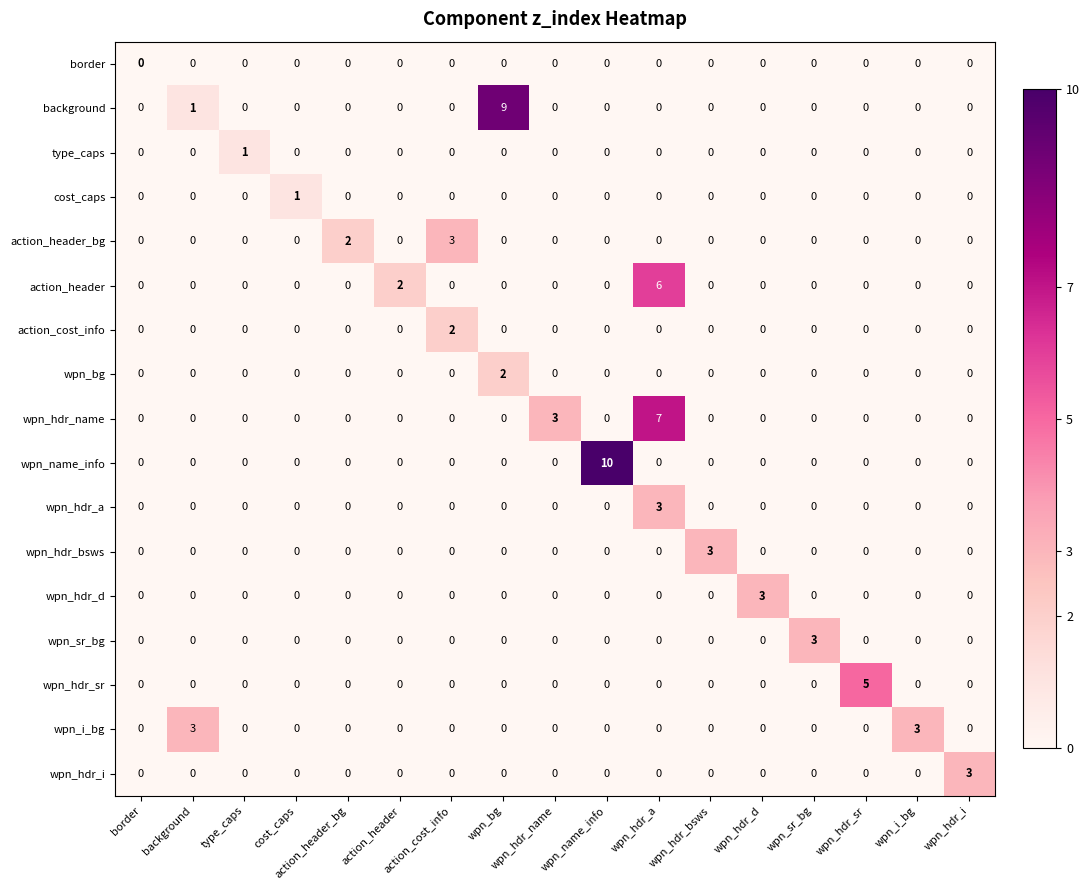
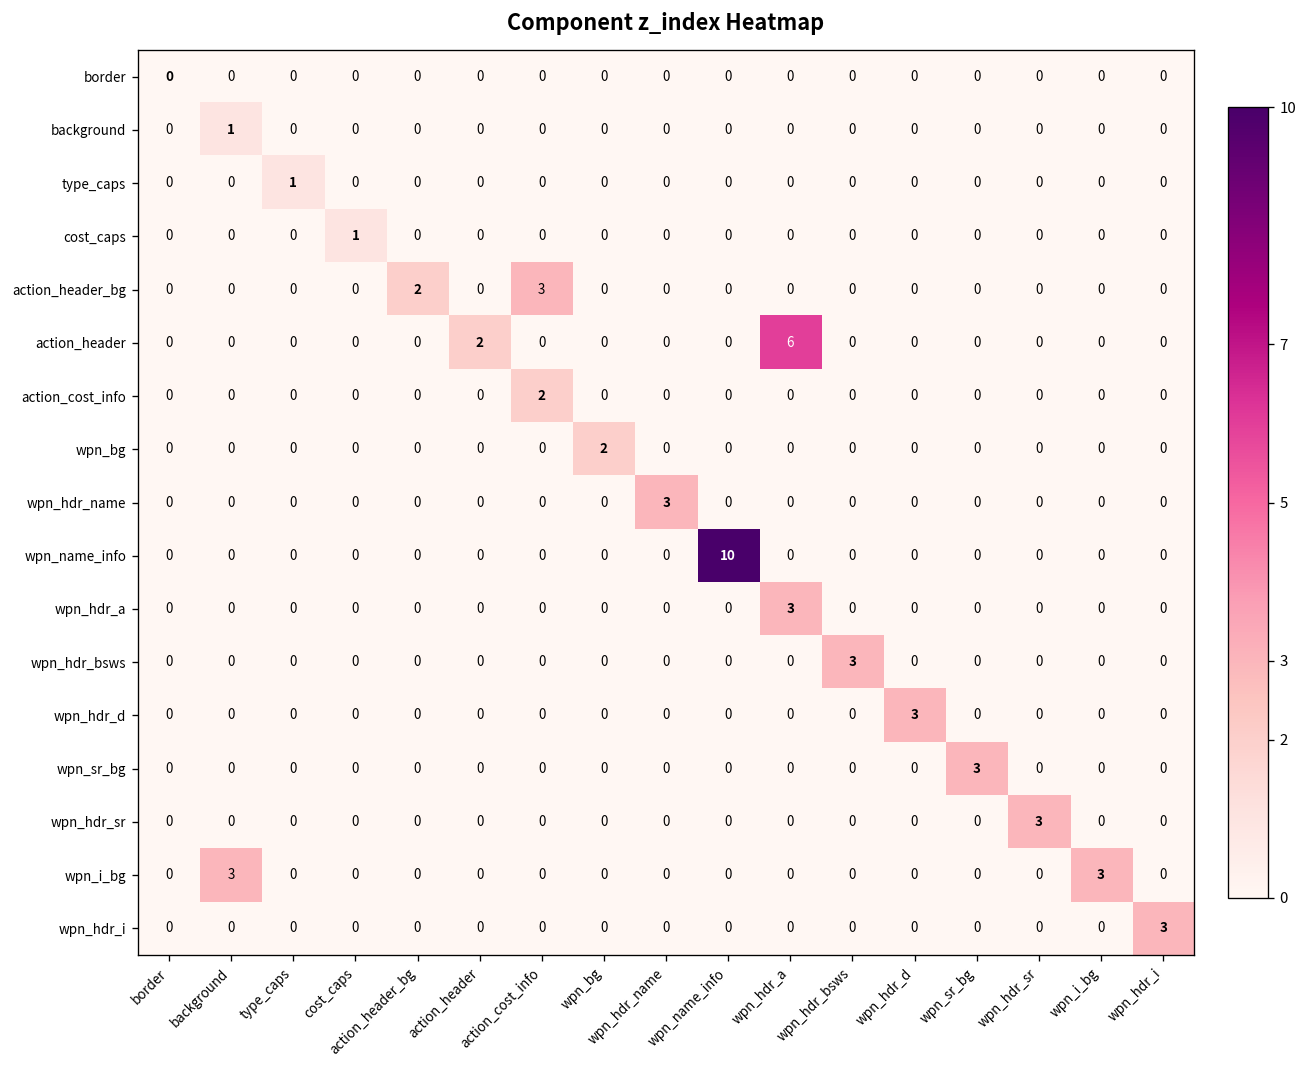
  {
    "background": {
      "border": 0,
      "background": 1,
      "type_caps": 0,
      "cost_caps": 0,
      "action_header_bg": 0,
      "action_header": 0,
      "action_cost_info": 0,
-     "wpn_bg": 9,
+     "wpn_bg": 0,
      "wpn_hdr_name": 0,
      "wpn_name_info": 0,
      "wpn_hdr_a": 0,
      "wpn_hdr_bsws": 0,
      "wpn_hdr_d": 0,
      "wpn_sr_bg": 0,
      "wpn_hdr_sr": 0,
      "wpn_i_bg": 0,
      "wpn_hdr_i": 0
    },
    "wpn_hdr_name": {
      "border": 0,
      "background": 0,
      "type_caps": 0,
      "cost_caps": 0,
      "action_header_bg": 0,
      "action_header": 0,
      "action_cost_info": 0,
      "wpn_bg": 0,
      "wpn_hdr_name": 3,
      "wpn_name_info": 0,
-     "wpn_hdr_a": 7,
+     "wpn_hdr_a": 0,
      "wpn_hdr_bsws": 0,
      "wpn_hdr_d": 0,
      "wpn_sr_bg": 0,
      "wpn_hdr_sr": 0,
      "wpn_i_bg": 0,
      "wpn_hdr_i": 0
    },
    "wpn_hdr_sr": {
      "border": 0,
      "background": 0,
      "type_caps": 0,
      "cost_caps": 0,
      "action_header_bg": 0,
      "action_header": 0,
      "action_cost_info": 0,
      "wpn_bg": 0,
      "wpn_hdr_name": 0,
      "wpn_name_info": 0,
      "wpn_hdr_a": 0,
      "wpn_hdr_bsws": 0,
      "wpn_hdr_d": 0,
      "wpn_sr_bg": 0,
-     "wpn_hdr_sr": 5,
+     "wpn_hdr_sr": 3,
      "wpn_i_bg": 0,
      "wpn_hdr_i": 0
    }
  }
